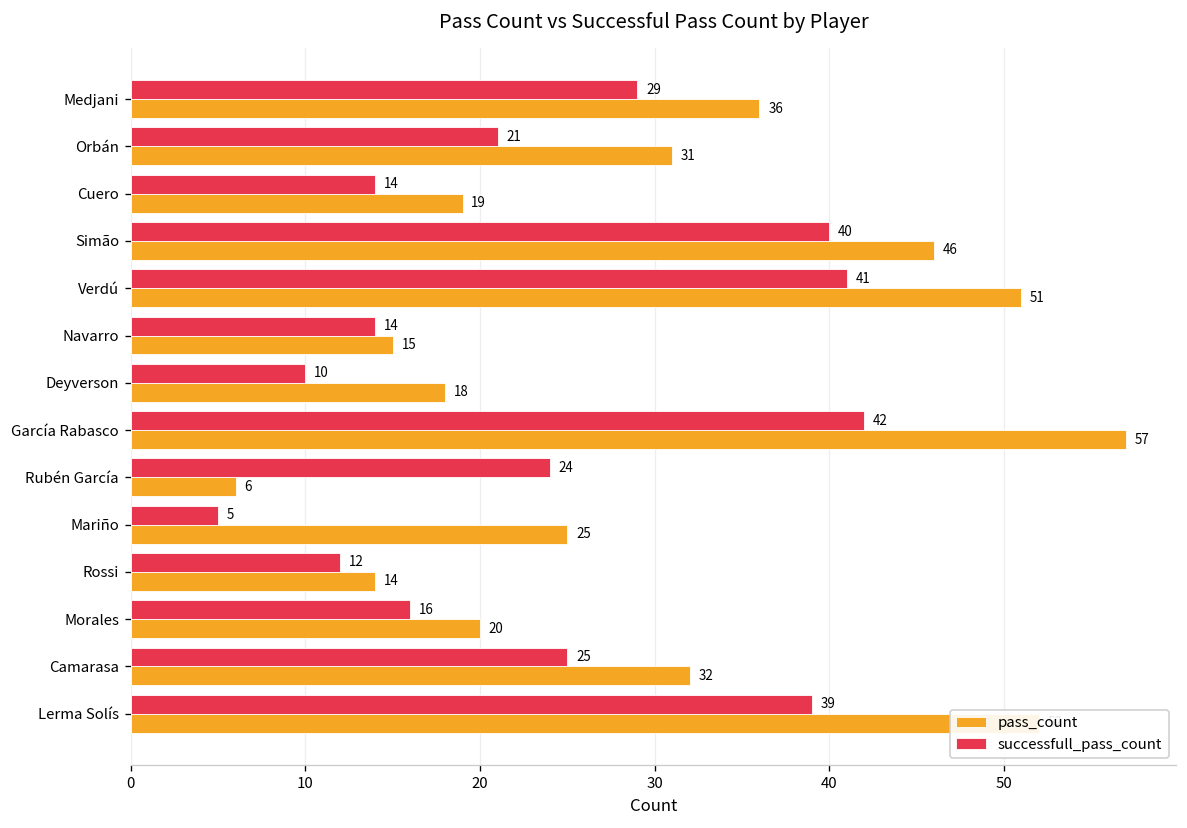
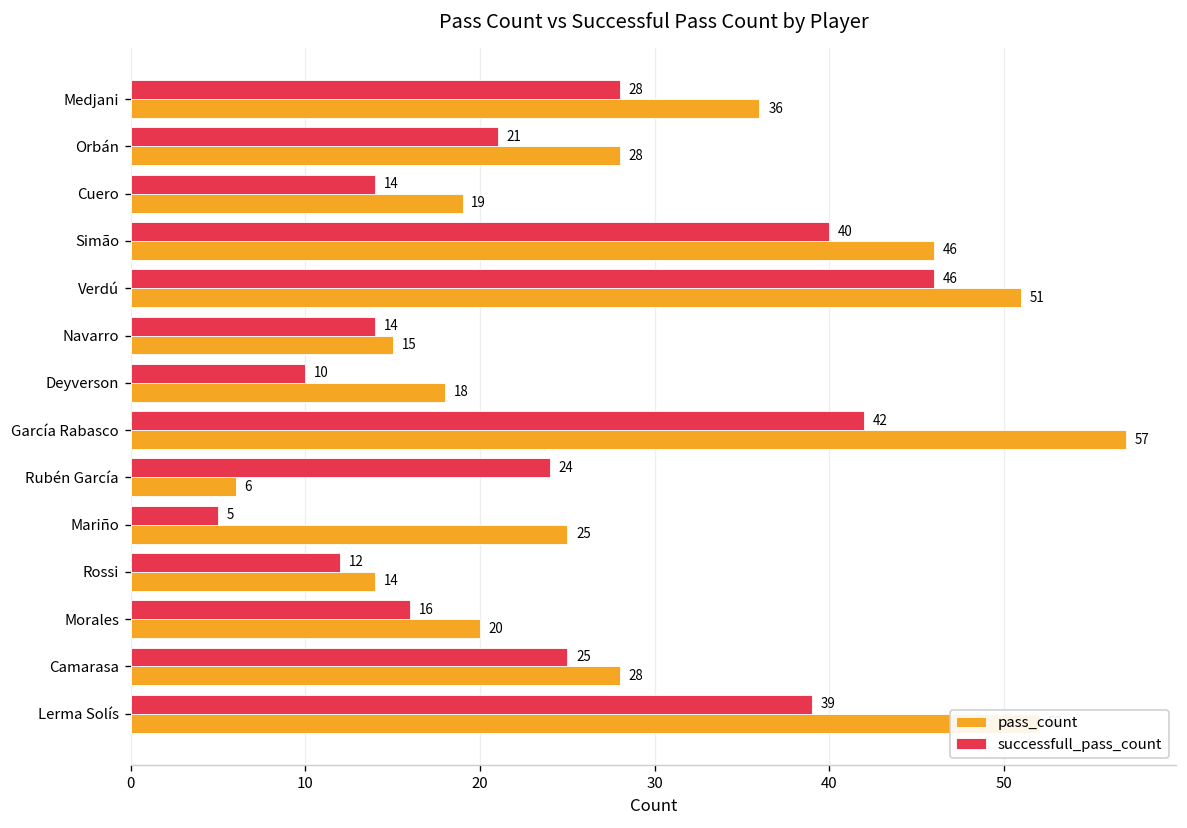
  {
    "pass_count": {
      "Medjani": 36,
-     "Orbán": 31,
+     "Orbán": 28,
      "Cuero": 19,
      "Simão": 46,
      "Verdú": 51,
      "Navarro": 15,
      "Deyverson": 18,
      "García Rabasco": 57,
      "Rubén García": 6,
      "Mariño": 25,
      "Rossi": 14,
      "Morales": 20,
-     "Camarasa": 32
+     "Camarasa": 28
    },
    "successfull_pass_count": {
-     "Medjani": 29,
+     "Medjani": 28,
      "Orbán": 21,
      "Cuero": 14,
      "Simão": 40,
-     "Verdú": 41,
+     "Verdú": 46,
      "Navarro": 14,
      "Deyverson": 10,
      "García Rabasco": 42,
      "Rubén García": 24,
      "Mariño": 5,
      "Rossi": 12,
      "Morales": 16,
      "Camarasa": 25,
      "Lerma Solís": 39
    }
  }
